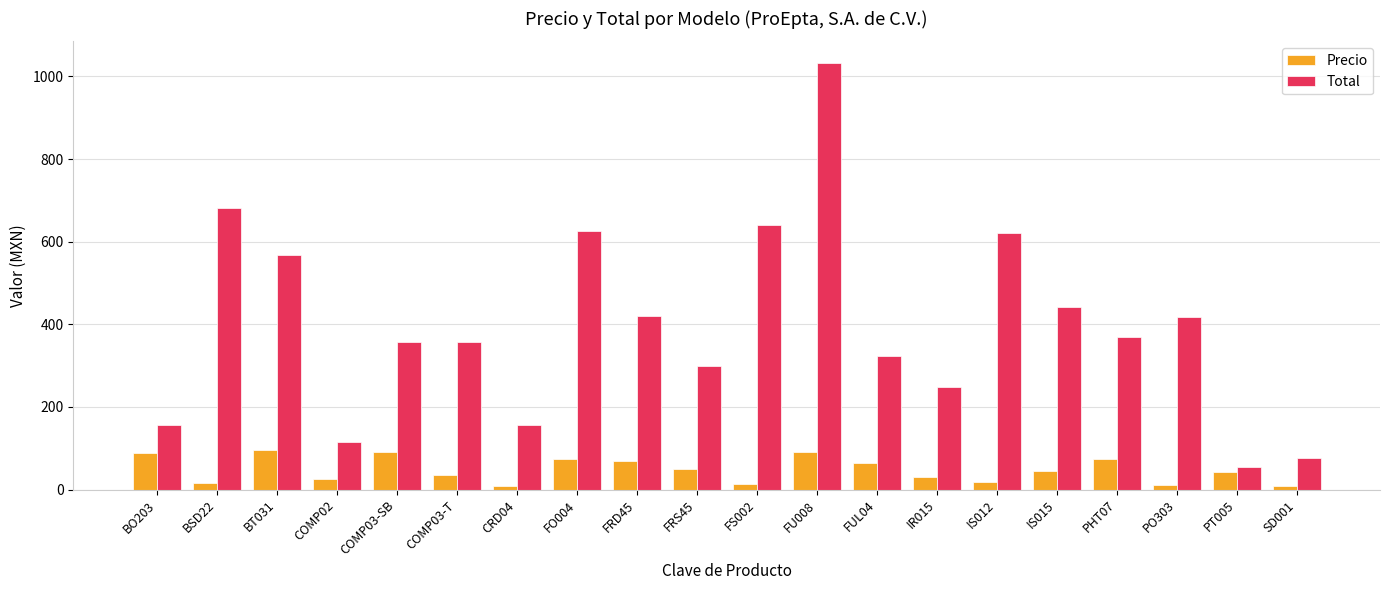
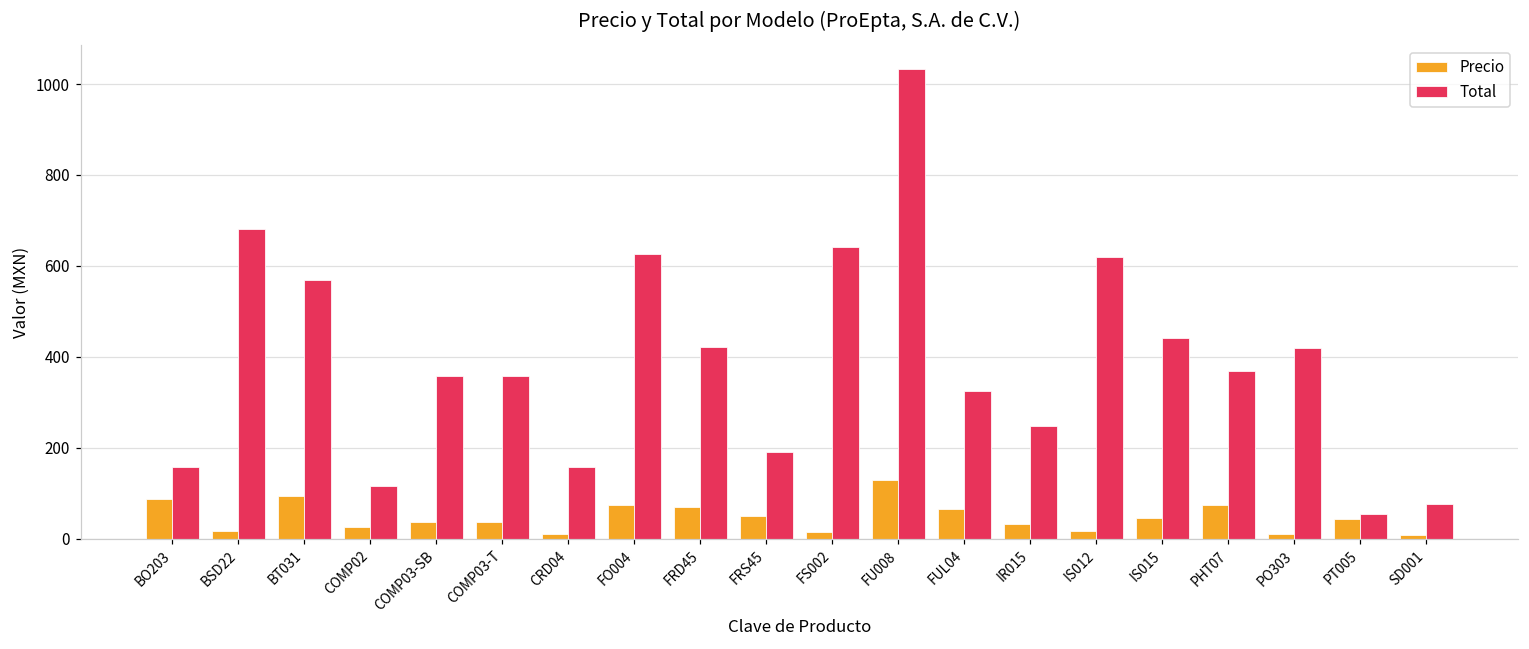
  {
    "Precio": {
      "BO203": 90,
      "BSD22": 20,
      "BT031": 90,
      "COMP02": 30,
-     "COMP03-SB": 90,
+     "COMP03-SB": 40,
      "COMP03-T": 40,
      "CRD04": 10,
      "FO004": 70,
      "FRD45": 70,
      "FRS45": 50,
      "FS002": 10,
-     "FU008": 90,
+     "FU008": 130,
      "FUL04": 60,
      "IR015": 30,
      "IS012": 20,
      "IS015": 40,
      "PHT07": 70,
      "PO303": 10,
      "PT005": 40,
      "SD001": 10
    },
    "Total": {
      "BO203": 160,
      "BSD22": 680,
      "BT031": 570,
      "COMP02": 120,
      "COMP03-SB": 360,
      "COMP03-T": 360,
      "CRD04": 160,
      "FO004": 630,
      "FRD45": 420,
-     "FRS45": 300,
+     "FRS45": 190,
      "FS002": 640,
      "FU008": 1030,
      "FUL04": 320,
      "IR015": 250,
      "IS012": 620,
      "IS015": 440,
      "PHT07": 370,
      "PO303": 420,
      "PT005": 50,
      "SD001": 80
    }
  }
